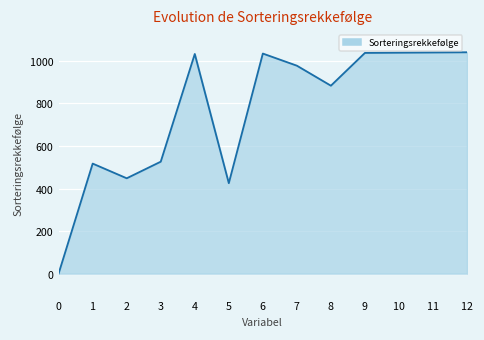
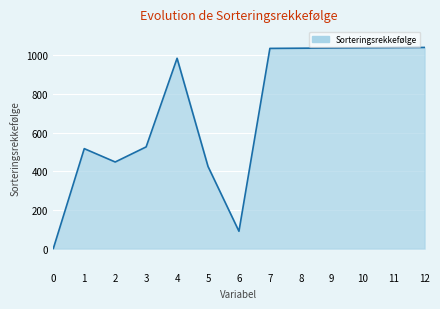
  {
    "0": 0,
    "1": 520,
    "2": 450,
    "3": 530,
-   "4": 1030,
+   "4": 980,
    "5": 430,
-   "6": 1030,
-   "7": 980,
-   "8": 880,
+   "6": 90,
+   "7": 1040,
+   "8": 1040,
    "9": 1040,
    "10": 1040,
    "11": 1040,
    "12": 1040
  }
